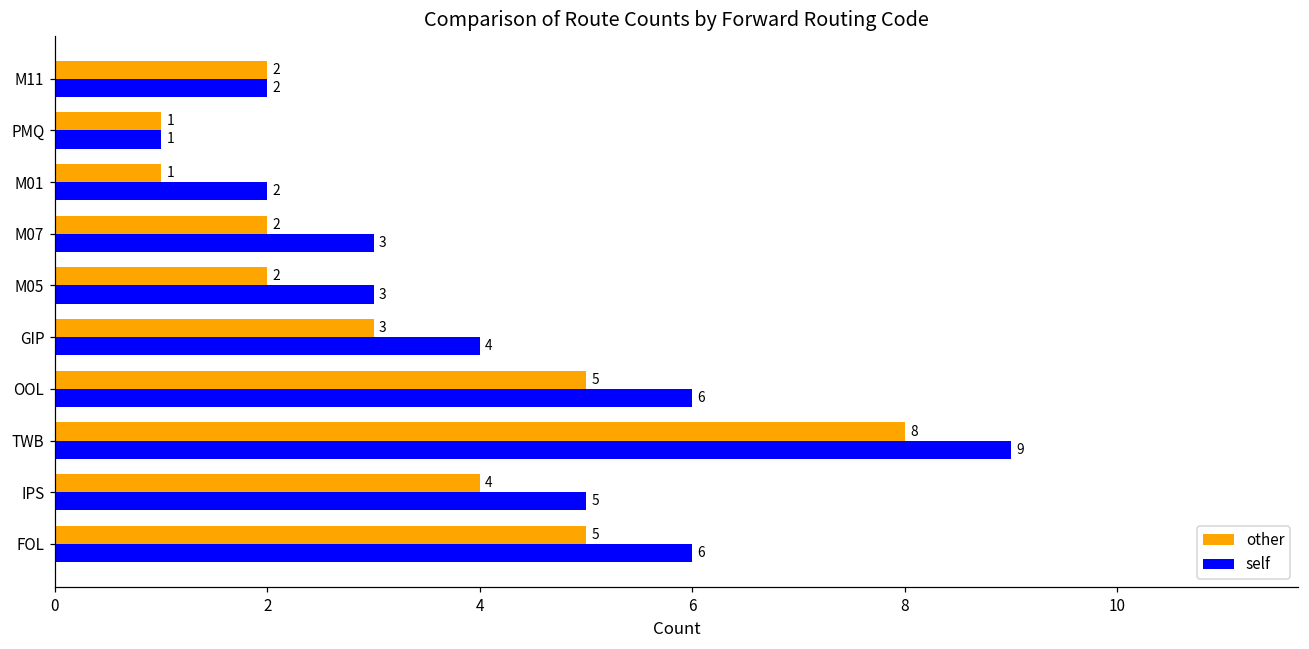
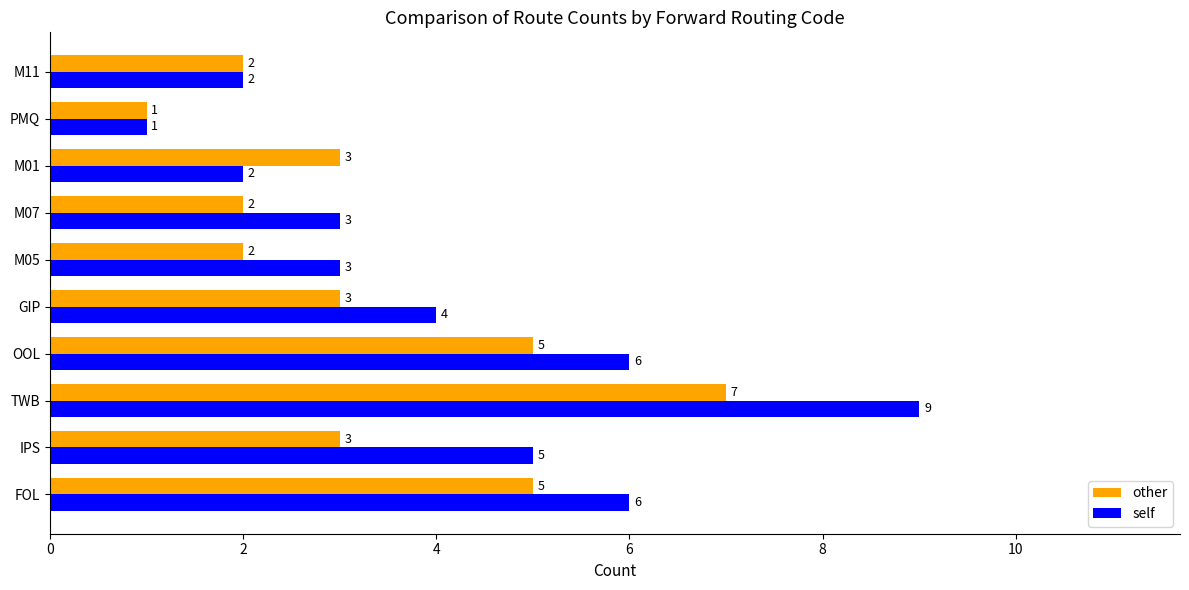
  {
    "other": {
      "M11": 2,
      "PMQ": 1,
-     "M01": 1,
+     "M01": 3,
      "M07": 2,
      "M05": 2,
      "GIP": 3,
      "OOL": 5,
-     "TWB": 8,
-     "IPS": 4,
+     "TWB": 7,
+     "IPS": 3,
      "FOL": 5
    },
    "self": {
      "M11": 2,
      "PMQ": 1,
      "M01": 2,
      "M07": 3,
      "M05": 3,
      "GIP": 4,
      "OOL": 6,
      "TWB": 9,
      "IPS": 5,
      "FOL": 6
    }
  }
